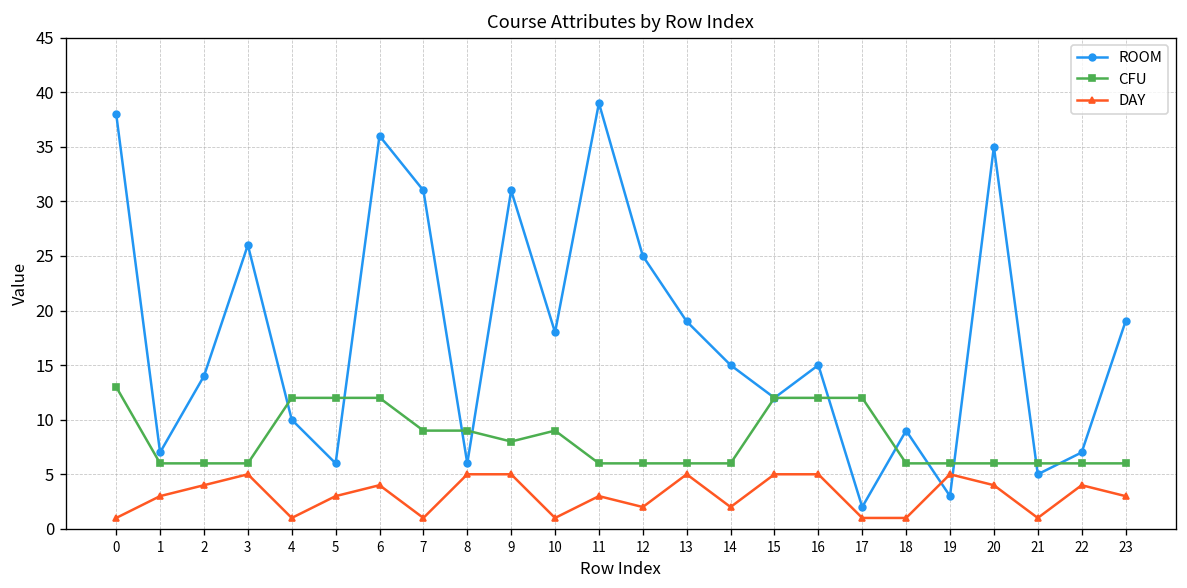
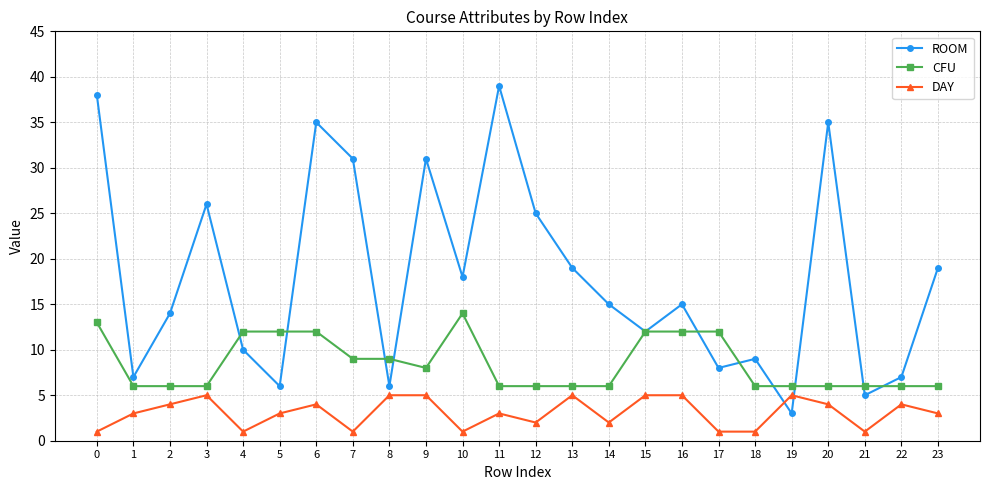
  {
    "ROOM": {
      "0": 38,
      "1": 7,
      "2": 14,
      "3": 26,
      "4": 10,
      "5": 6,
-     "6": 36,
+     "6": 35,
      "7": 31,
      "8": 6,
      "9": 31,
      "10": 18,
      "11": 39,
      "12": 25,
      "13": 19,
      "14": 15,
      "16": 15,
-     "17": 2,
+     "17": 8,
      "18": 9,
      "19": 3,
      "20": 35,
      "21": 5,
      "22": 7,
      "23": 19
    },
    "CFU": {
      "0": 13,
      "1": 6,
      "2": 6,
      "3": 6,
      "4": 12,
      "5": 12,
      "6": 12,
      "7": 9,
      "8": 9,
      "9": 8,
-     "10": 9,
+     "10": 14,
      "11": 6,
      "12": 6,
      "13": 6,
      "14": 6,
      "16": 12,
      "17": 12,
      "18": 6,
      "19": 6,
      "20": 6,
      "21": 6,
      "22": 6,
      "23": 6
    },
    "DAY": {
      "0": 1,
      "1": 3,
      "2": 4,
      "3": 5,
      "4": 1,
      "5": 3,
      "6": 4,
      "7": 1,
      "8": 5,
      "9": 5,
      "10": 1,
      "11": 3,
      "12": 2,
      "13": 5,
      "14": 2,
      "15": 5,
      "16": 5,
      "17": 1,
      "18": 1,
      "19": 5,
      "20": 4,
      "21": 1,
      "22": 4,
      "23": 3
    }
  }
